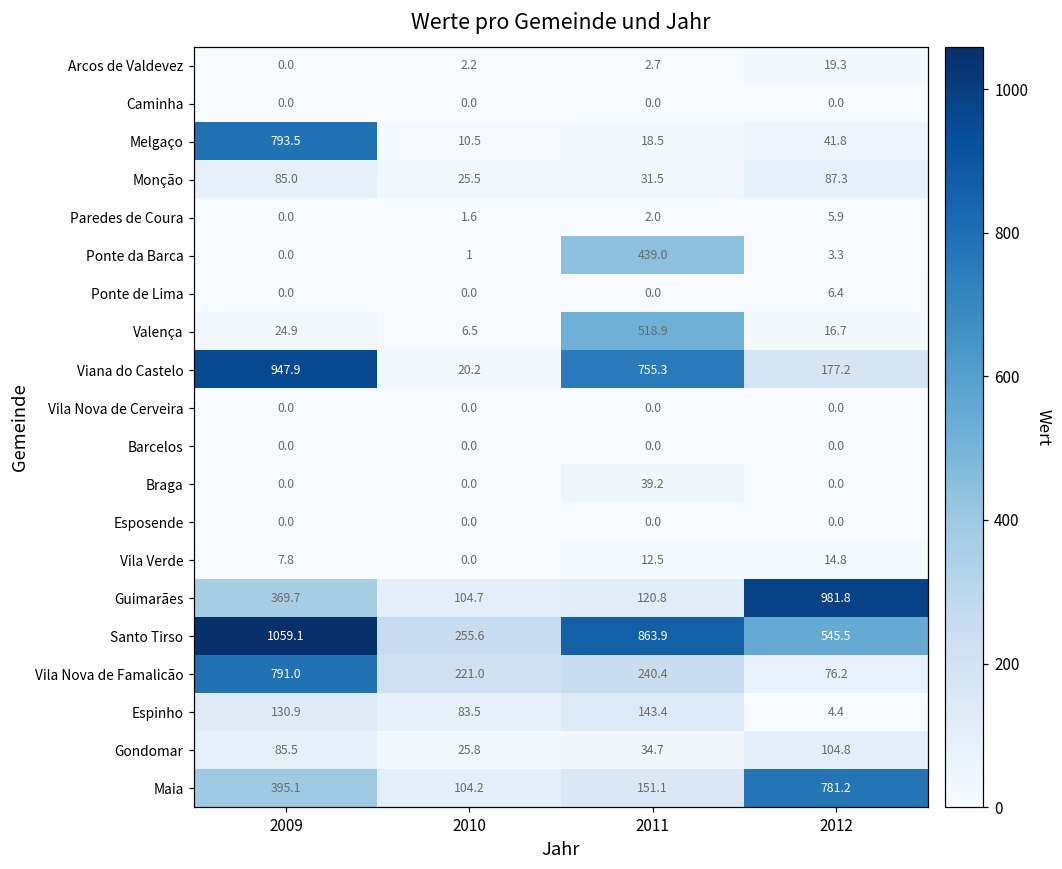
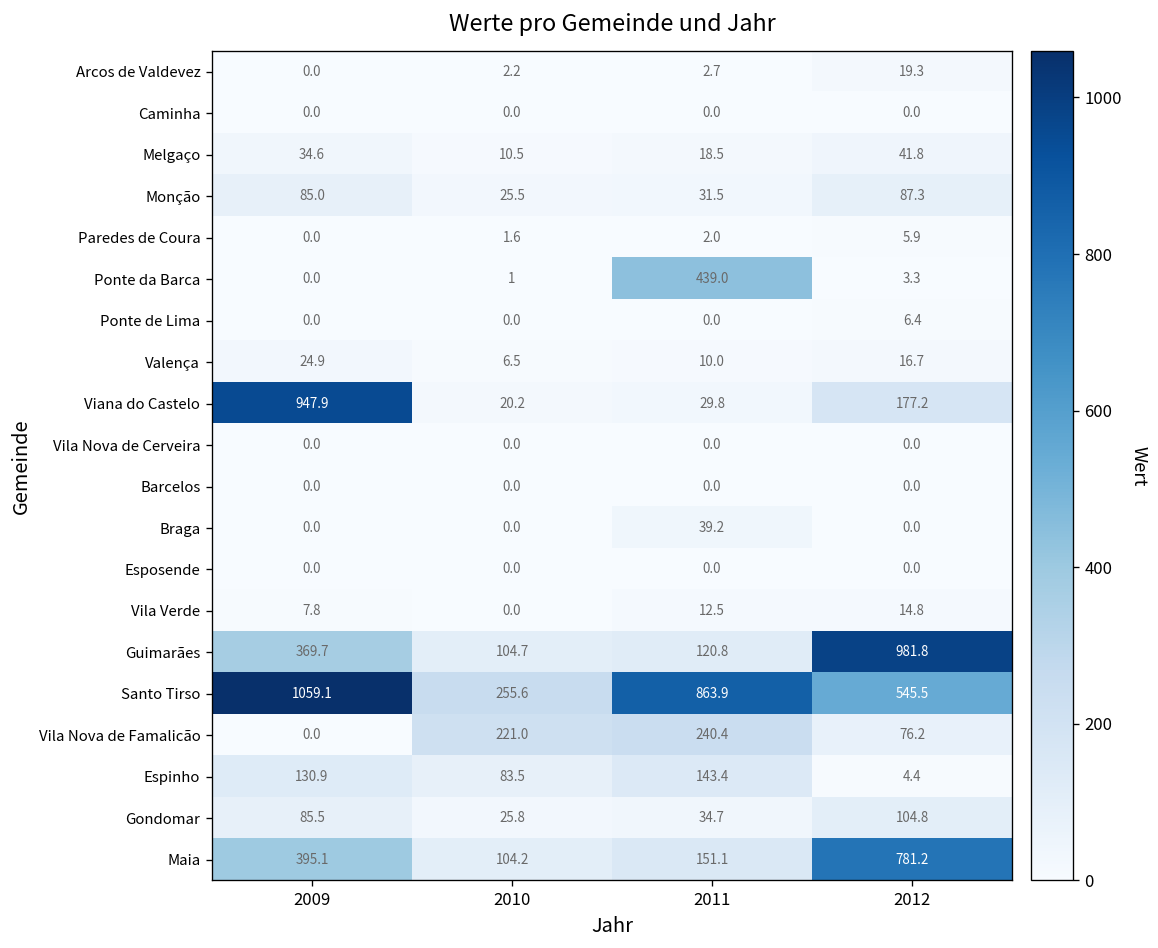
  {
    "Arcos de Valdevez": {
      "2009": 0.0,
      "2010": 2.2,
      "2011": 2.7,
      "2012": 19.3
    },
    "Caminha": {
      "2009": 0.0,
      "2010": 0.0,
      "2011": 0.0,
      "2012": 0.0
    },
    "Melgaço": {
-     "2009": 793.5,
+     "2009": 34.6,
      "2010": 10.5,
      "2011": 18.5,
      "2012": 41.8
    },
    "Monção": {
      "2009": 85.0,
      "2010": 25.5,
      "2011": 31.5,
      "2012": 87.3
    },
    "Paredes de Coura": {
      "2009": 0.0,
      "2010": 1.6,
      "2011": 2.0,
      "2012": 5.9
    },
    "Ponte da Barca": {
      "2009": 0.0,
      "2010": 1,
      "2011": 439.0,
      "2012": 3.3
    },
    "Ponte de Lima": {
      "2009": 0.0,
      "2010": 0.0,
      "2011": 0.0,
      "2012": 6.4
    },
    "Valença": {
      "2009": 24.9,
      "2010": 6.5,
-     "2011": 518.9,
+     "2011": 10.0,
      "2012": 16.7
    },
    "Viana do Castelo": {
      "2009": 947.9,
      "2010": 20.2,
-     "2011": 755.3,
+     "2011": 29.8,
      "2012": 177.2
    },
    "Vila Nova de Cerveira": {
      "2009": 0.0,
      "2010": 0.0,
      "2011": 0.0,
      "2012": 0.0
    },
    "Barcelos": {
      "2009": 0.0,
      "2010": 0.0,
      "2011": 0.0,
      "2012": 0.0
    },
    "Braga": {
      "2009": 0.0,
      "2010": 0.0,
      "2011": 39.2,
      "2012": 0.0
    },
    "Esposende": {
      "2009": 0.0,
      "2010": 0.0,
      "2011": 0.0,
      "2012": 0.0
    },
    "Vila Verde": {
      "2009": 7.8,
      "2010": 0.0,
      "2011": 12.5,
      "2012": 14.8
    },
    "Guimarães": {
      "2009": 369.7,
      "2010": 104.7,
      "2011": 120.8,
      "2012": 981.8
    },
    "Santo Tirso": {
      "2009": 1059.1,
      "2010": 255.6,
      "2011": 863.9,
      "2012": 545.5
    },
    "Vila Nova de Famalicão": {
-     "2009": 791.0,
+     "2009": 0.0,
      "2010": 221.0,
      "2011": 240.4,
      "2012": 76.2
    },
    "Espinho": {
      "2009": 130.9,
      "2010": 83.5,
      "2011": 143.4,
      "2012": 4.4
    },
    "Gondomar": {
      "2009": 85.5,
      "2010": 25.8,
      "2011": 34.7,
      "2012": 104.8
    },
    "Maia": {
      "2009": 395.1,
      "2010": 104.2,
      "2011": 151.1,
      "2012": 781.2
    }
  }
